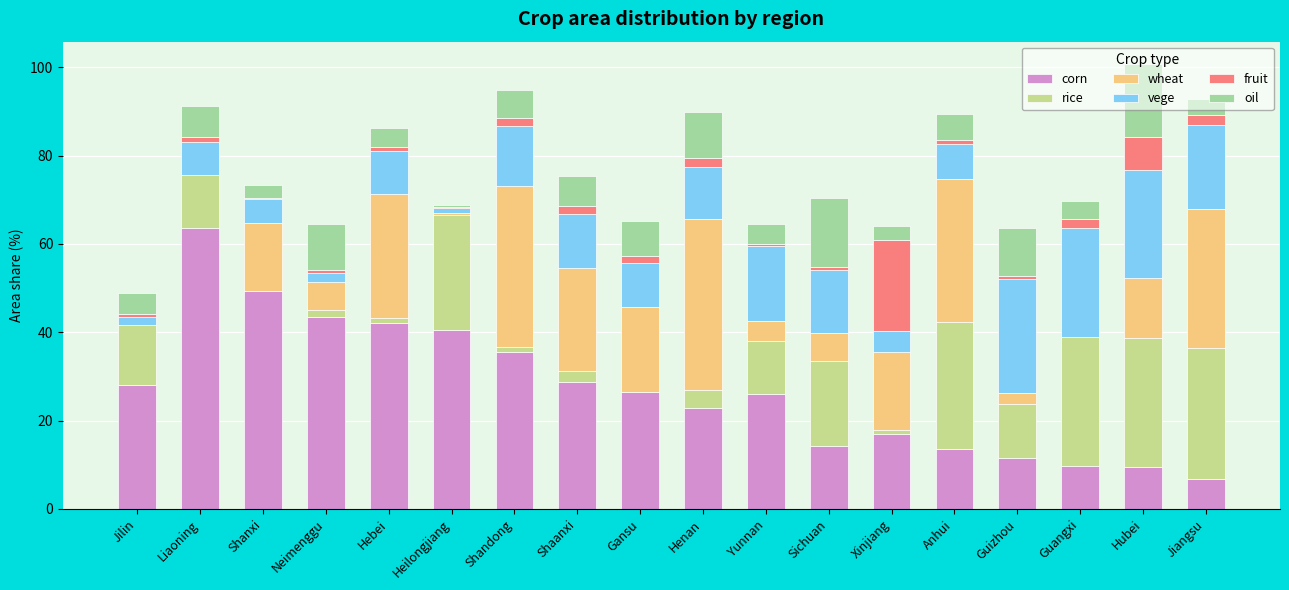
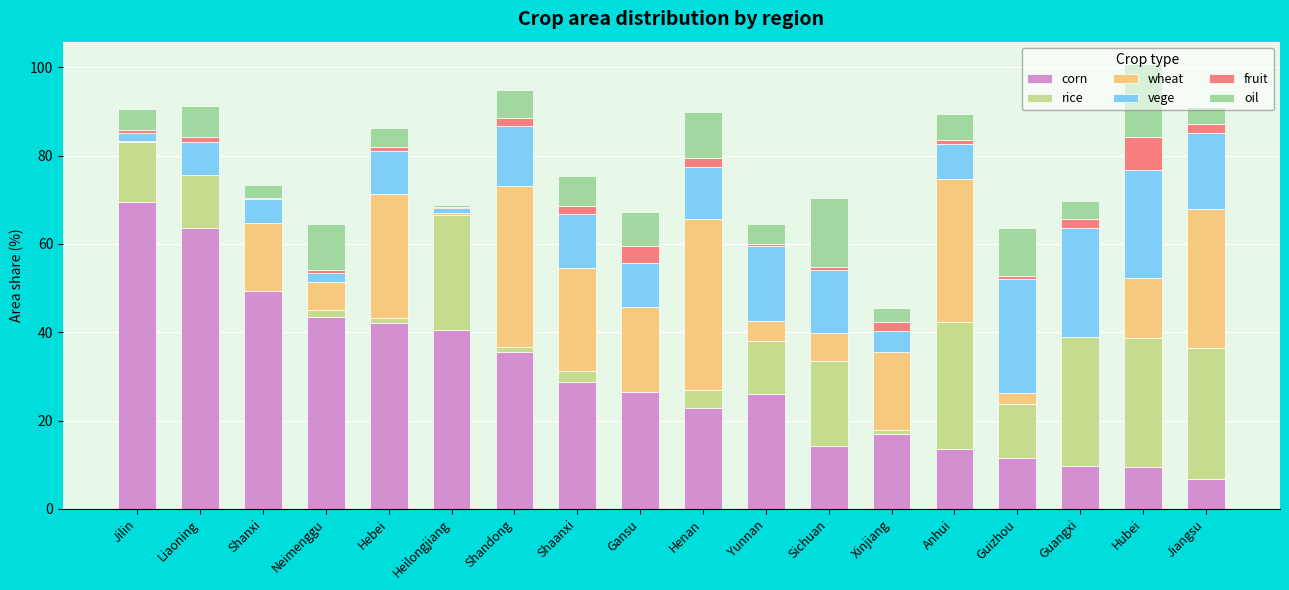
  {
    "corn": {
-     "Jilin": 28,
+     "Jilin": 70,
      "Liaoning": 64,
      "Shanxi": 49,
      "Neimenggu": 43,
      "Hebei": 42,
      "Heilongjiang": 41,
      "Shandong": 36,
      "Shaanxi": 29,
      "Gansu": 26,
      "Henan": 23,
      "Yunnan": 26,
      "Sichuan": 14,
      "Xinjiang": 17,
      "Anhui": 14,
      "Guizhou": 12,
      "Guangxi": 10,
      "Hubei": 10,
      "Jiangsu": 7
    },
    "vege": {
      "Jilin": 2,
      "Liaoning": 7,
      "Shanxi": 5,
      "Neimenggu": 2,
      "Hebei": 10,
      "Heilongjiang": 1,
      "Shandong": 14,
      "Shaanxi": 12,
      "Gansu": 10,
      "Henan": 12,
      "Yunnan": 17,
      "Sichuan": 14,
      "Xinjiang": 5,
      "Anhui": 8,
      "Guizhou": 26,
      "Guangxi": 25,
      "Hubei": 24,
-     "Jiangsu": 19
+     "Jiangsu": 17
    },
    "fruit": {
      "Jilin": 1,
      "Liaoning": 1,
      "Neimenggu": 1,
      "Hebei": 1,
      "Shandong": 2,
      "Shaanxi": 2,
-     "Gansu": 2,
+     "Gansu": 4,
      "Henan": 2,
-     "Xinjiang": 21,
+     "Xinjiang": 2,
      "Anhui": 1,
      "Guangxi": 2,
      "Hubei": 7,
      "Jiangsu": 2
    }
  }
